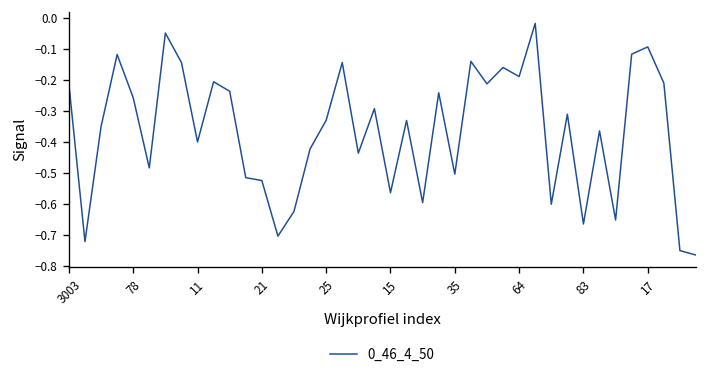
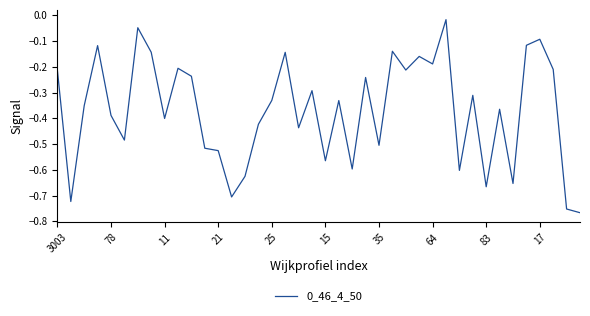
  {
    "3003": -0.21,
-   "78": -0.26,
+   "78": -0.39,
    "64": -0.19,
    "83": -0.67
  }
